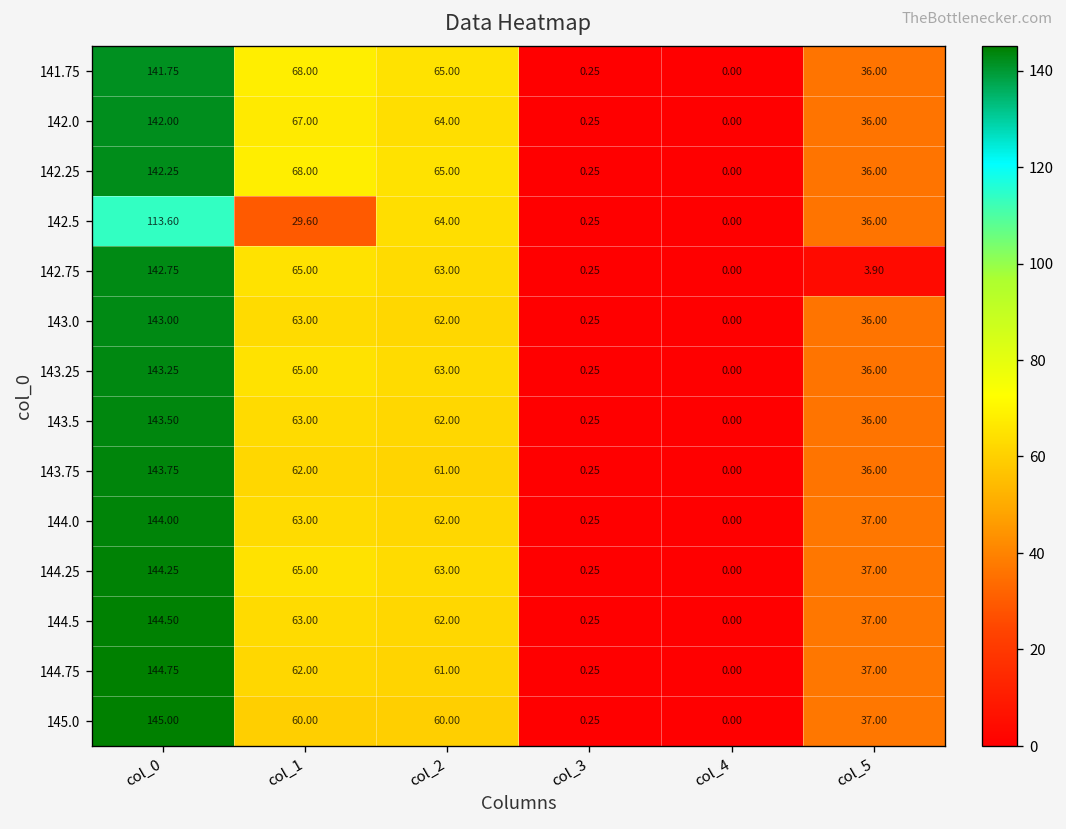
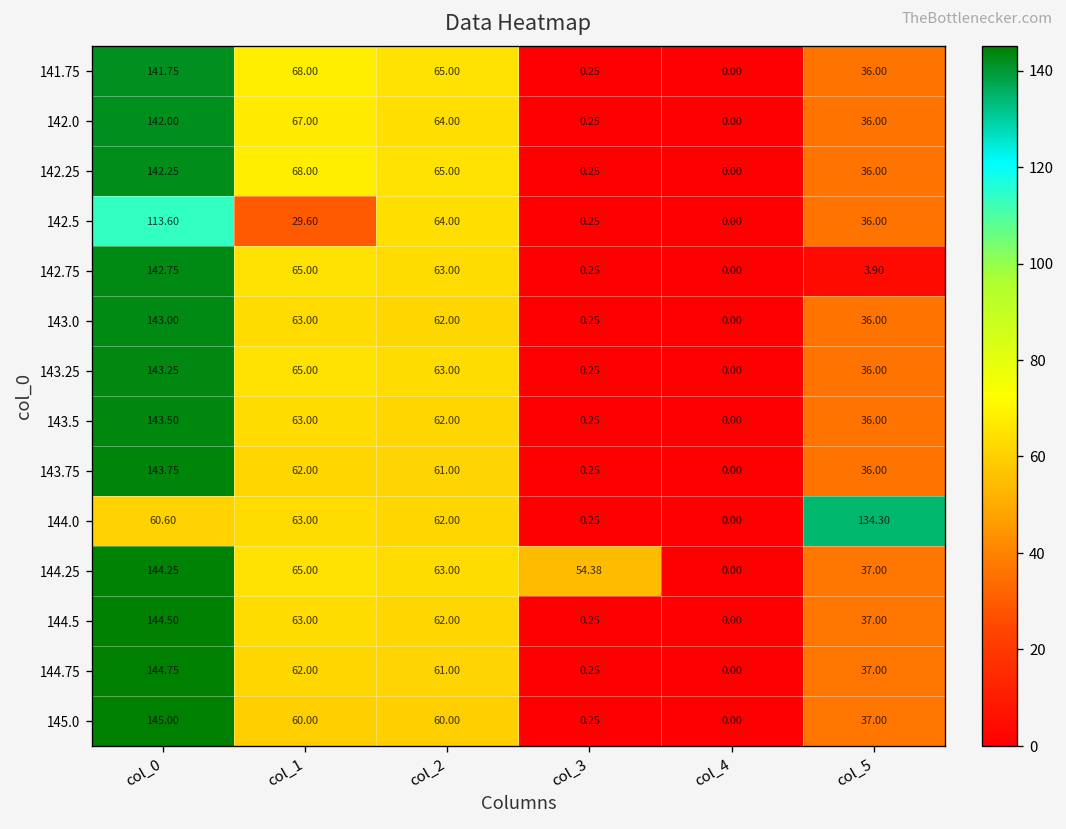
  {
    "141.75": {
      "col_0": 141.75,
      "col_1": 68.00,
      "col_2": 65.00,
      "col_3": 0.25,
      "col_4": 0.00,
      "col_5": 36.00
    },
    "142.0": {
      "col_0": 142.00,
      "col_1": 67.00,
      "col_2": 64.00,
      "col_3": 0.25,
      "col_4": 0.00,
      "col_5": 36.00
    },
    "142.25": {
      "col_0": 142.25,
      "col_1": 68.00,
      "col_2": 65.00,
      "col_3": 0.25,
      "col_4": 0.00,
      "col_5": 36.00
    },
    "142.5": {
      "col_0": 113.60,
      "col_1": 29.60,
      "col_2": 64.00,
      "col_3": 0.25,
      "col_4": 0.00,
      "col_5": 36.00
    },
    "142.75": {
      "col_0": 142.75,
      "col_1": 65.00,
      "col_2": 63.00,
      "col_3": 0.25,
      "col_4": 0.00,
      "col_5": 3.90
    },
    "143.0": {
      "col_0": 143.00,
      "col_1": 63.00,
      "col_2": 62.00,
      "col_3": 0.25,
      "col_4": 0.00,
      "col_5": 36.00
    },
    "143.25": {
      "col_0": 143.25,
      "col_1": 65.00,
      "col_2": 63.00,
      "col_3": 0.25,
      "col_4": 0.00,
      "col_5": 36.00
    },
    "143.5": {
      "col_0": 143.50,
      "col_1": 63.00,
      "col_2": 62.00,
      "col_3": 0.25,
      "col_4": 0.00,
      "col_5": 36.00
    },
    "143.75": {
      "col_0": 143.75,
      "col_1": 62.00,
      "col_2": 61.00,
      "col_3": 0.25,
      "col_4": 0.00,
      "col_5": 36.00
    },
    "144.0": {
-     "col_0": 144.00,
+     "col_0": 60.60,
      "col_1": 63.00,
      "col_2": 62.00,
      "col_3": 0.25,
      "col_4": 0.00,
-     "col_5": 37.00
+     "col_5": 134.30
    },
    "144.25": {
      "col_0": 144.25,
      "col_1": 65.00,
      "col_2": 63.00,
-     "col_3": 0.25,
+     "col_3": 54.38,
      "col_4": 0.00,
      "col_5": 37.00
    },
    "144.5": {
      "col_0": 144.50,
      "col_1": 63.00,
      "col_2": 62.00,
      "col_3": 0.25,
      "col_4": 0.00,
      "col_5": 37.00
    },
    "144.75": {
      "col_0": 144.75,
      "col_1": 62.00,
      "col_2": 61.00,
      "col_3": 0.25,
      "col_4": 0.00,
      "col_5": 37.00
    },
    "145.0": {
      "col_0": 145.00,
      "col_1": 60.00,
      "col_2": 60.00,
      "col_3": 0.25,
      "col_4": 0.00,
      "col_5": 37.00
    }
  }
